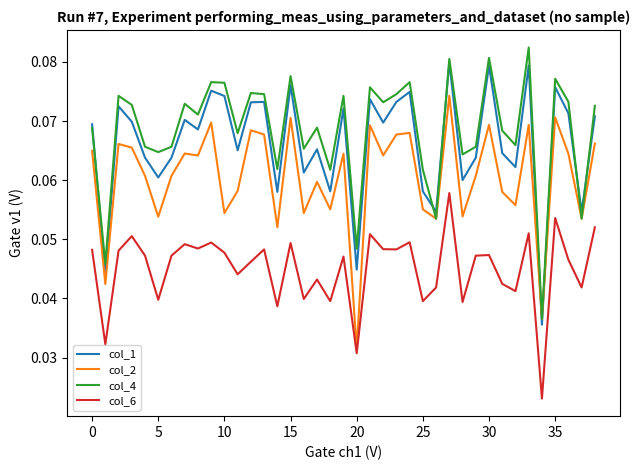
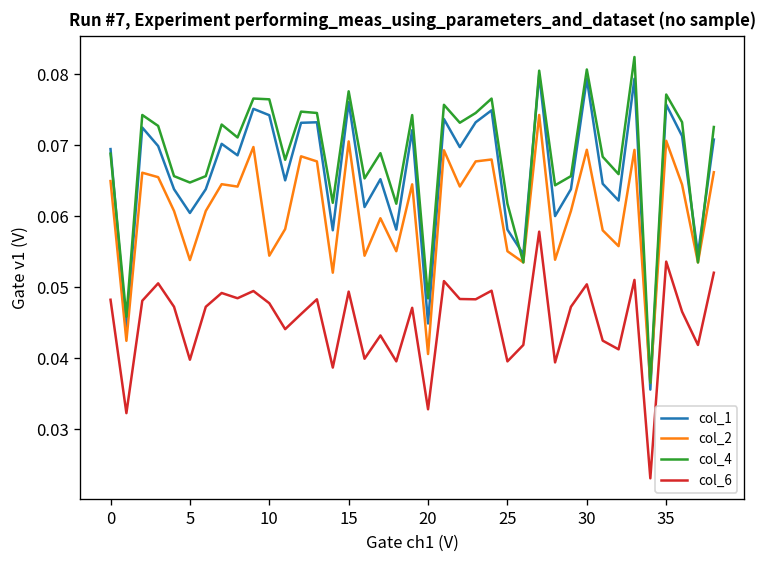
  {
    "col_1": {
      "0": 0.069,
      "5": 0.060,
      "10": 0.074,
      "15": 0.076,
      "20": 0.045,
      "25": 0.058,
      "30": 0.079,
      "35": 0.076
    },
    "col_2": {
      "0": 0.065,
      "5": 0.054,
      "10": 0.054,
      "15": 0.071,
-     "20": 0.031,
+     "20": 0.041,
      "25": 0.055,
      "30": 0.069,
      "35": 0.071
    },
    "col_4": {
      "0": 0.069,
      "5": 0.065,
      "10": 0.076,
      "15": 0.078,
      "20": 0.048,
      "25": 0.062,
      "30": 0.081,
      "35": 0.077
    },
    "col_6": {
      "0": 0.048,
      "5": 0.040,
      "10": 0.048,
      "15": 0.049,
-     "20": 0.031,
+     "20": 0.033,
      "25": 0.040,
-     "30": 0.047,
+     "30": 0.050,
      "35": 0.054
    }
  }
